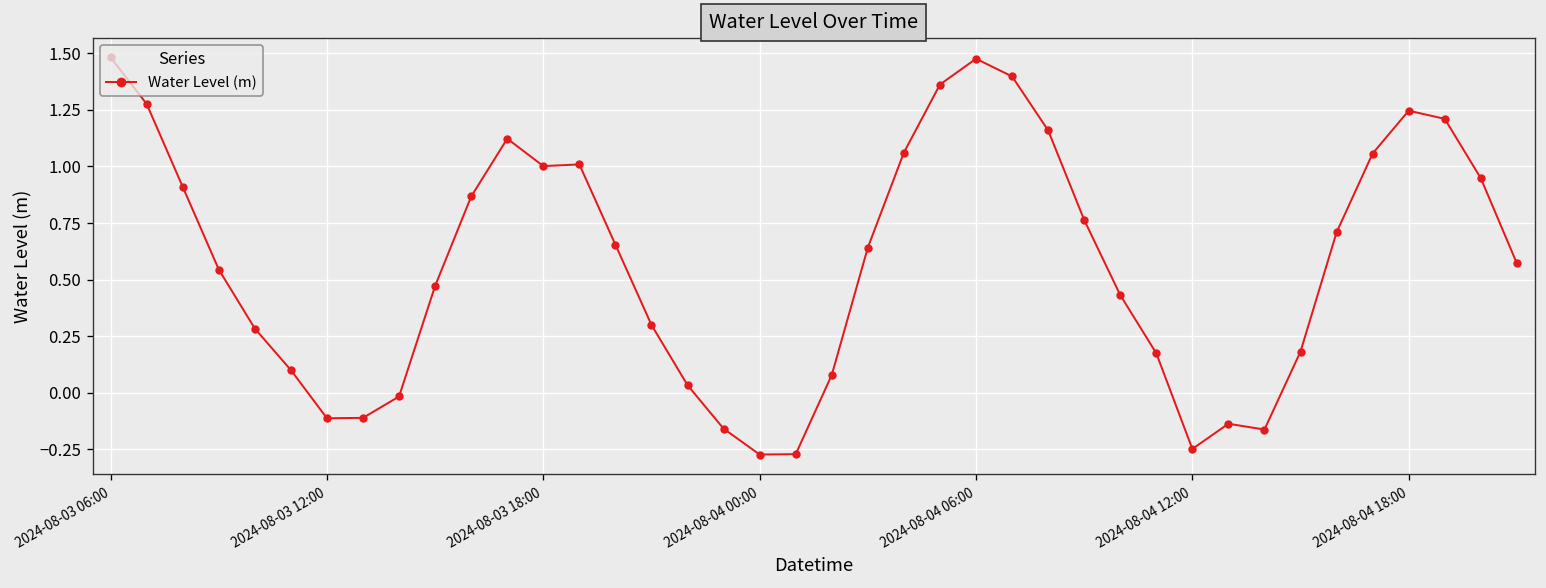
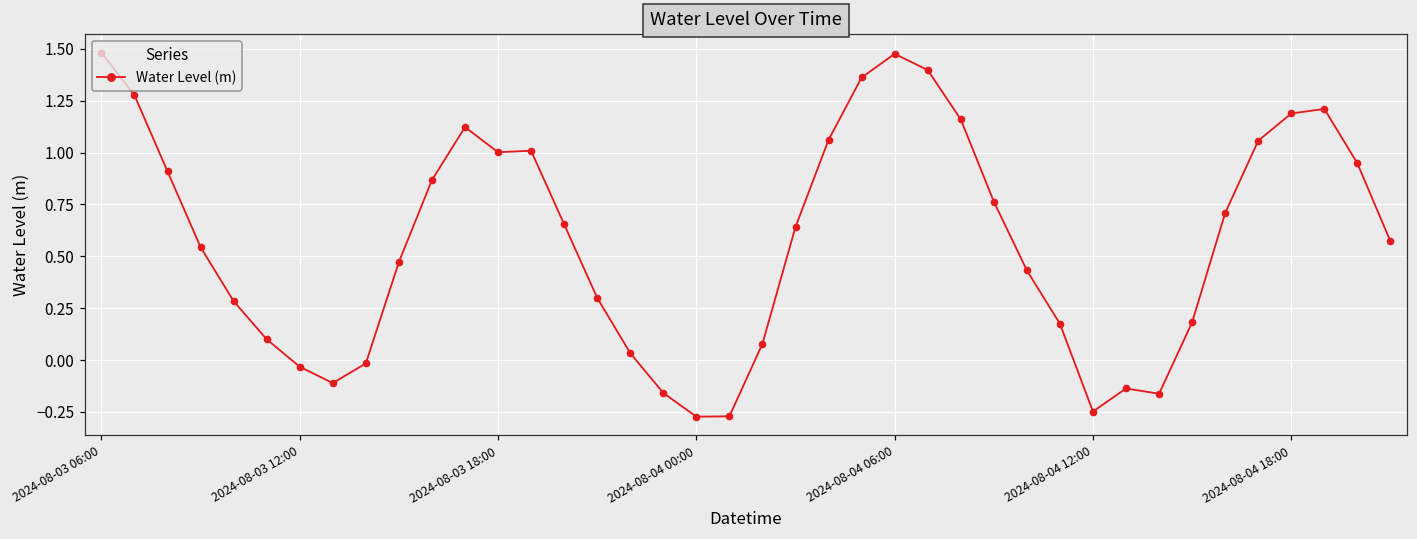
  {
-   "2024-08-03 12:00": -0.11,
+   "2024-08-03 12:00": -0.03,
    "2024-08-03 18:00": 1.00,
    "2024-08-04 00:00": -0.27,
    "2024-08-04 06:00": 1.48,
    "2024-08-04 12:00": -0.25,
-   "2024-08-04 18:00": 1.25
+   "2024-08-04 18:00": 1.19
  }
